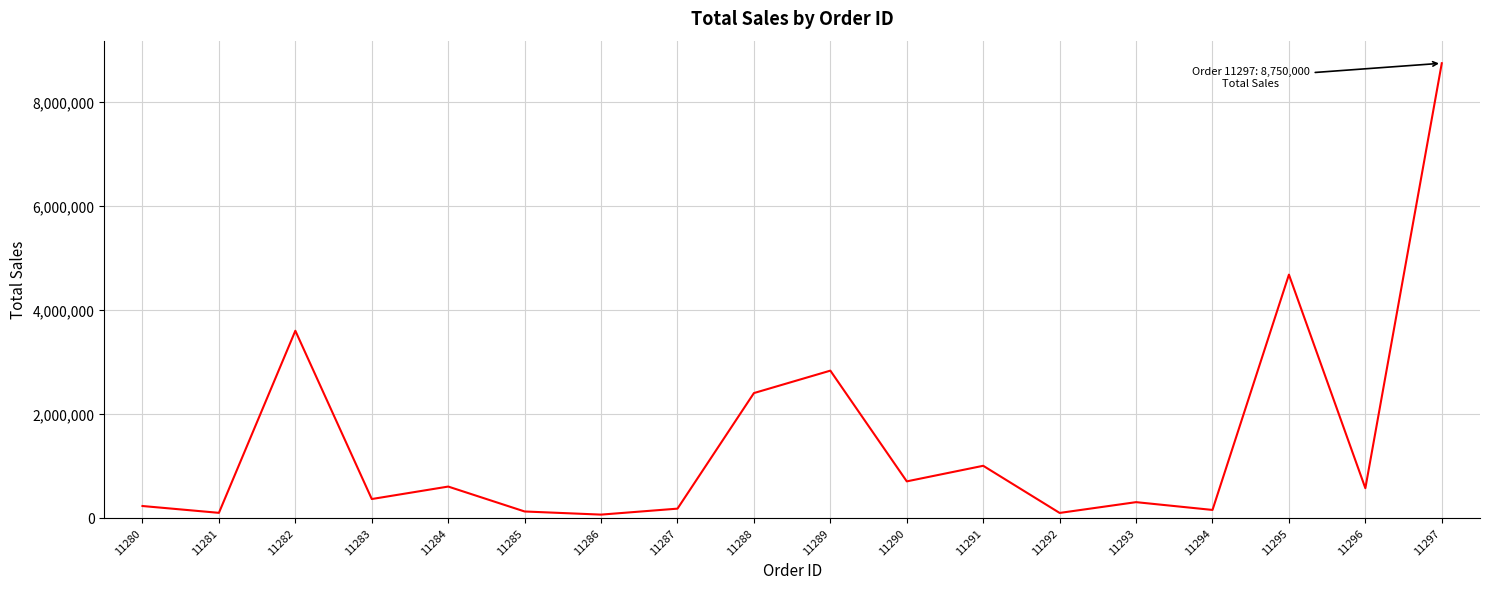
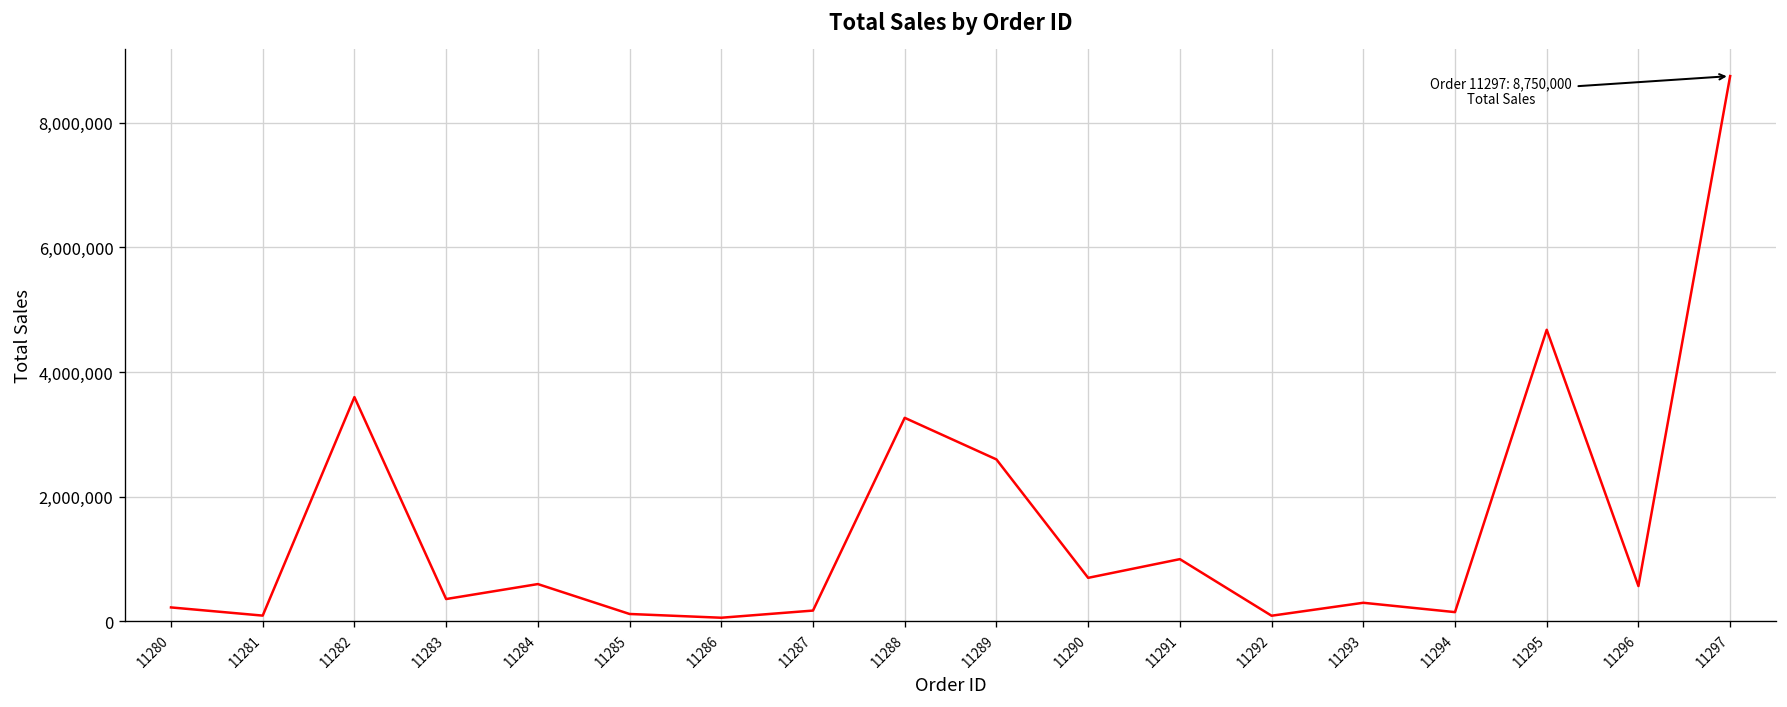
  {
    "11280": "200,000",
    "11281": "100,000",
    "11282": "3,600,000",
    "11283": "400,000",
    "11284": "600,000",
    "11285": "100,000",
    "11286": "100,000",
    "11287": "200,000",
-   "11288": "2,400,000",
-   "11289": "2,800,000",
+   "11288": "3,300,000",
+   "11289": "2,600,000",
    "11290": "700,000",
    "11291": "1,000,000",
    "11292": "100,000",
    "11293": "300,000",
    "11294": "200,000",
    "11295": "4,700,000",
    "11296": "600,000"
  }
